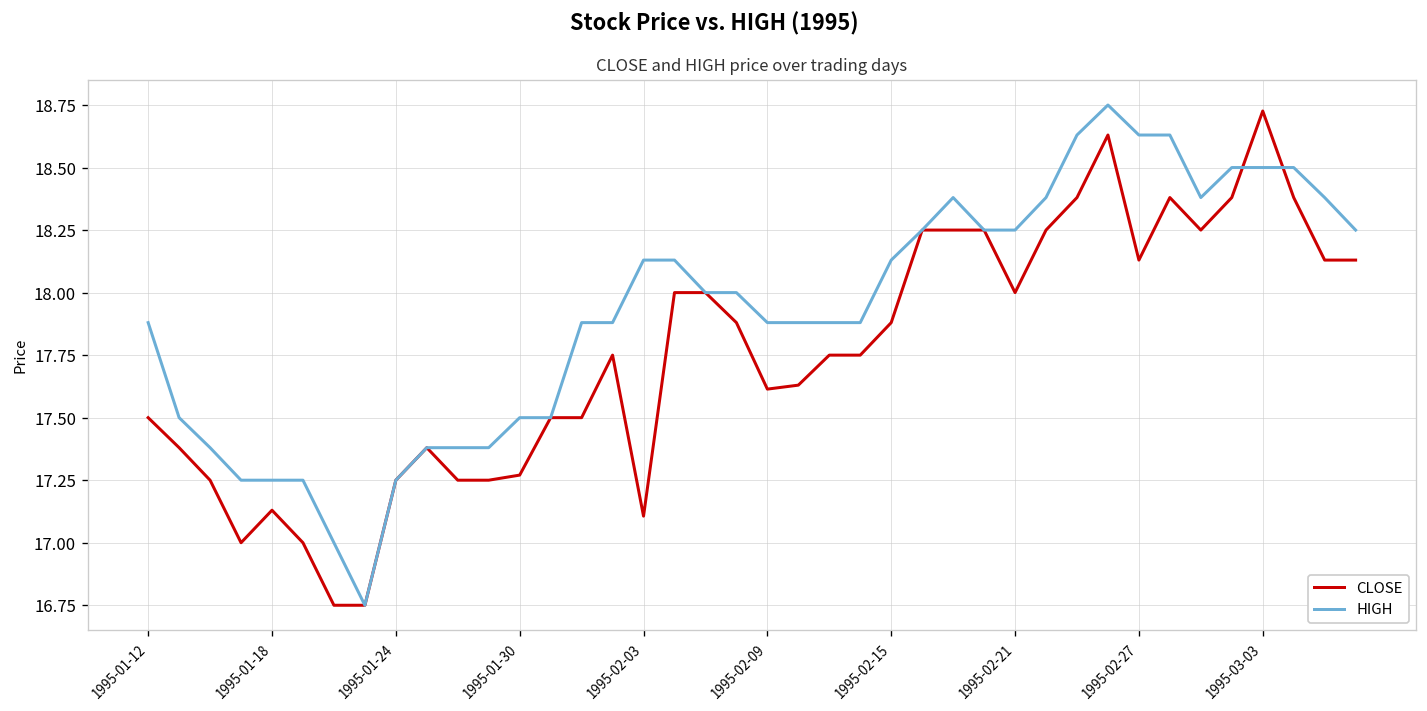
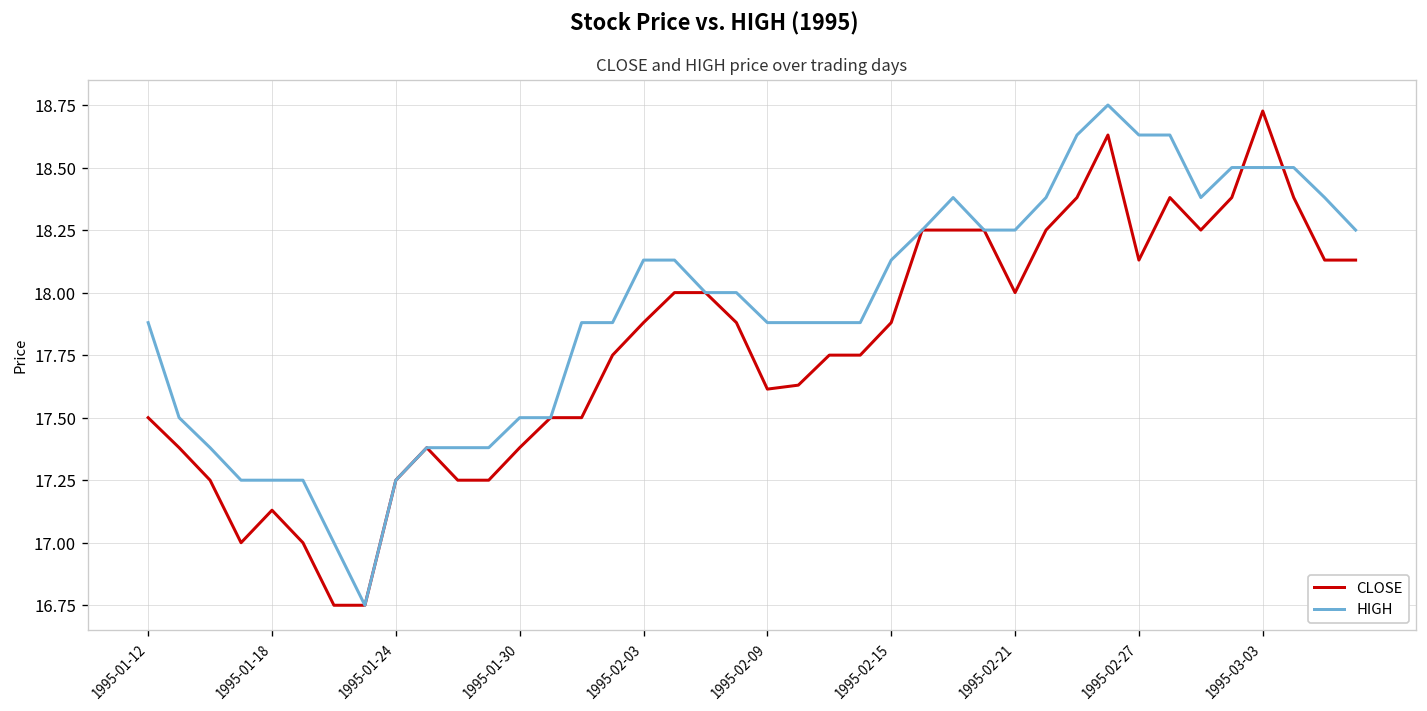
  {
    "CLOSE": {
      "1995-01-12": 17.50,
      "1995-01-18": 17.13,
-     "1995-01-30": 17.27,
-     "1995-02-03": 17.11,
+     "1995-01-30": 17.38,
+     "1995-02-03": 17.88,
      "1995-02-09": 17.61,
      "1995-02-15": 17.88,
      "1995-02-21": 18.00,
      "1995-02-27": 18.13,
      "1995-03-03": 18.73
    },
    "HIGH": {
      "1995-01-12": 17.88,
      "1995-01-18": 17.25,
      "1995-01-30": 17.50,
      "1995-02-03": 18.13,
      "1995-02-09": 17.88,
      "1995-02-15": 18.13,
      "1995-02-21": 18.25,
      "1995-02-27": 18.63,
      "1995-03-03": 18.50
    }
  }
